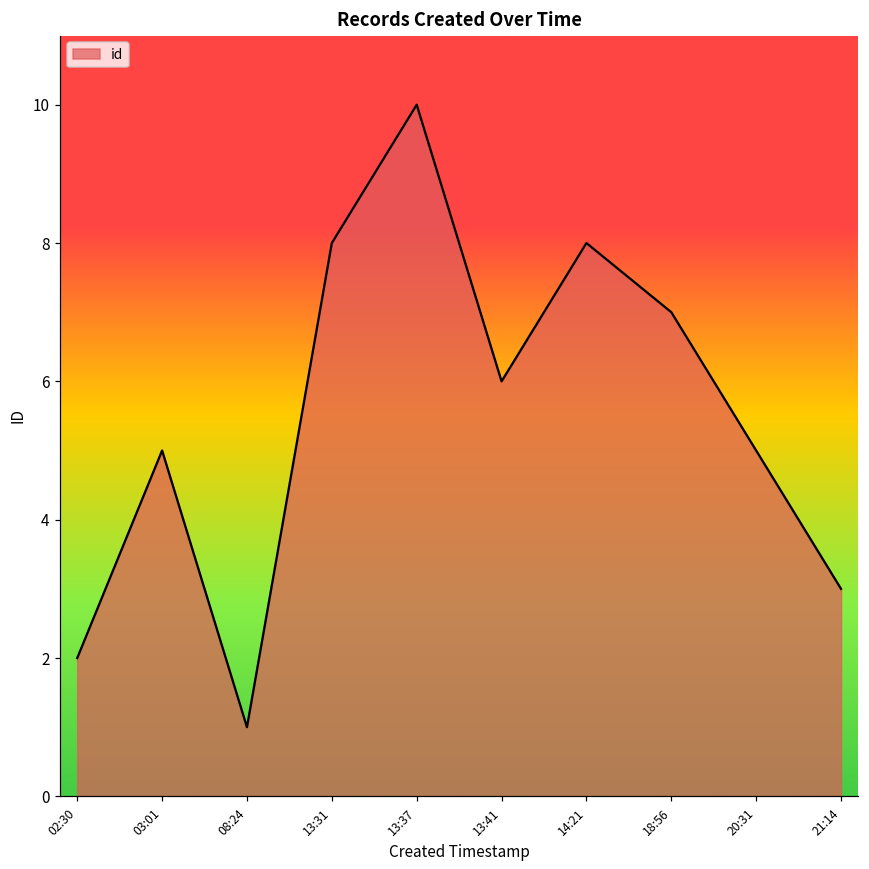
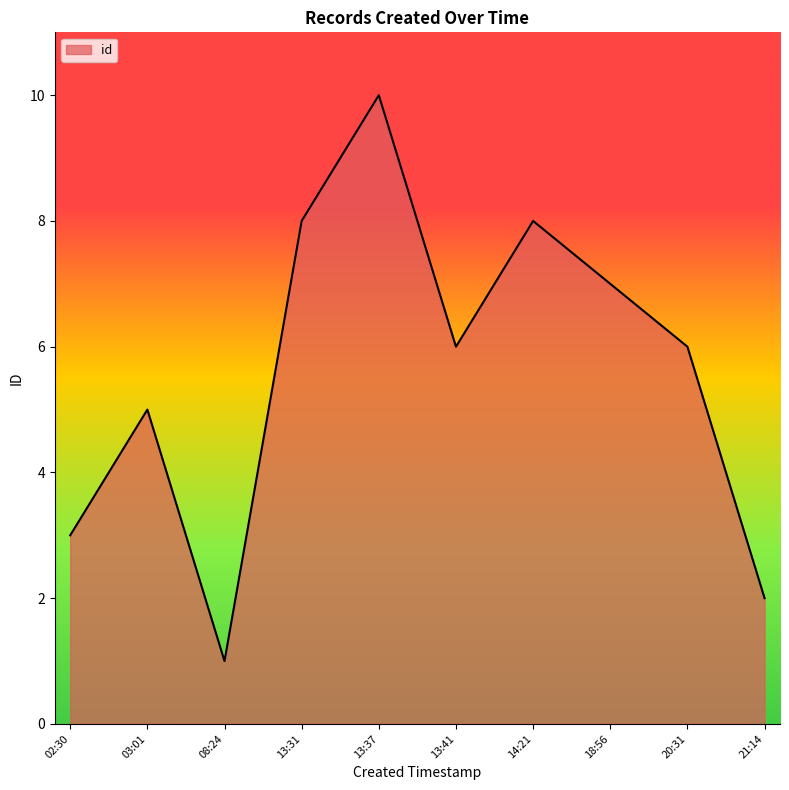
  {
-   "02:30": 2,
+   "02:30": 3,
    "03:01": 5,
    "08:24": 1,
    "13:31": 8,
    "13:37": 10,
    "13:41": 6,
    "14:21": 8,
    "18:56": 7,
-   "20:31": 5,
-   "21:14": 3
+   "20:31": 6,
+   "21:14": 2
  }
